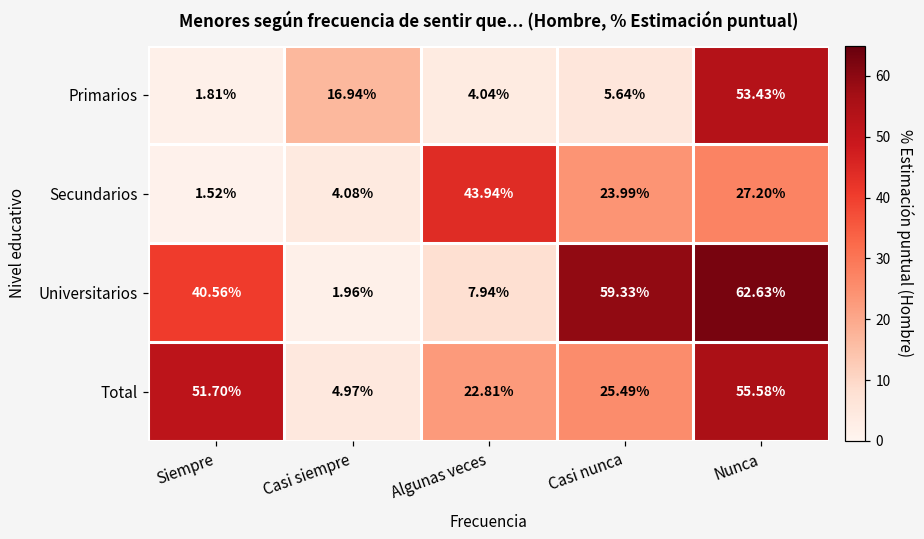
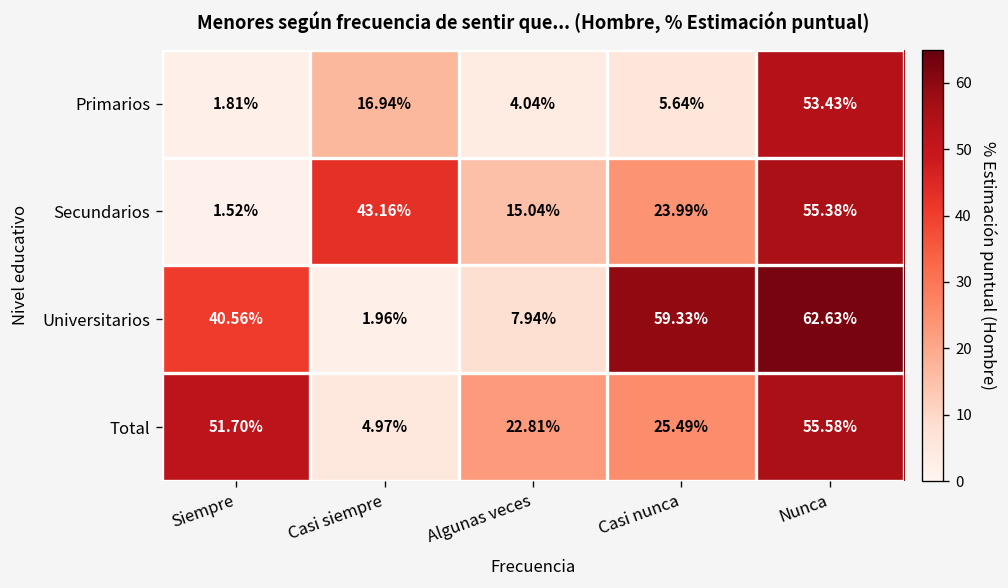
  {
    "Primarios": {
      "Siempre": "1.81%",
      "Casi siempre": "16.94%",
      "Algunas veces": "4.04%",
      "Casi nunca": "5.64%",
      "Nunca": "53.43%"
    },
    "Secundarios": {
      "Siempre": "1.52%",
-     "Casi siempre": "4.08%",
-     "Algunas veces": "43.94%",
+     "Casi siempre": "43.16%",
+     "Algunas veces": "15.04%",
      "Casi nunca": "23.99%",
-     "Nunca": "27.20%"
+     "Nunca": "55.38%"
    },
    "Universitarios": {
      "Siempre": "40.56%",
      "Casi siempre": "1.96%",
      "Algunas veces": "7.94%",
      "Casi nunca": "59.33%",
      "Nunca": "62.63%"
    },
    "Total": {
      "Siempre": "51.70%",
      "Casi siempre": "4.97%",
      "Algunas veces": "22.81%",
      "Casi nunca": "25.49%",
      "Nunca": "55.58%"
    }
  }
